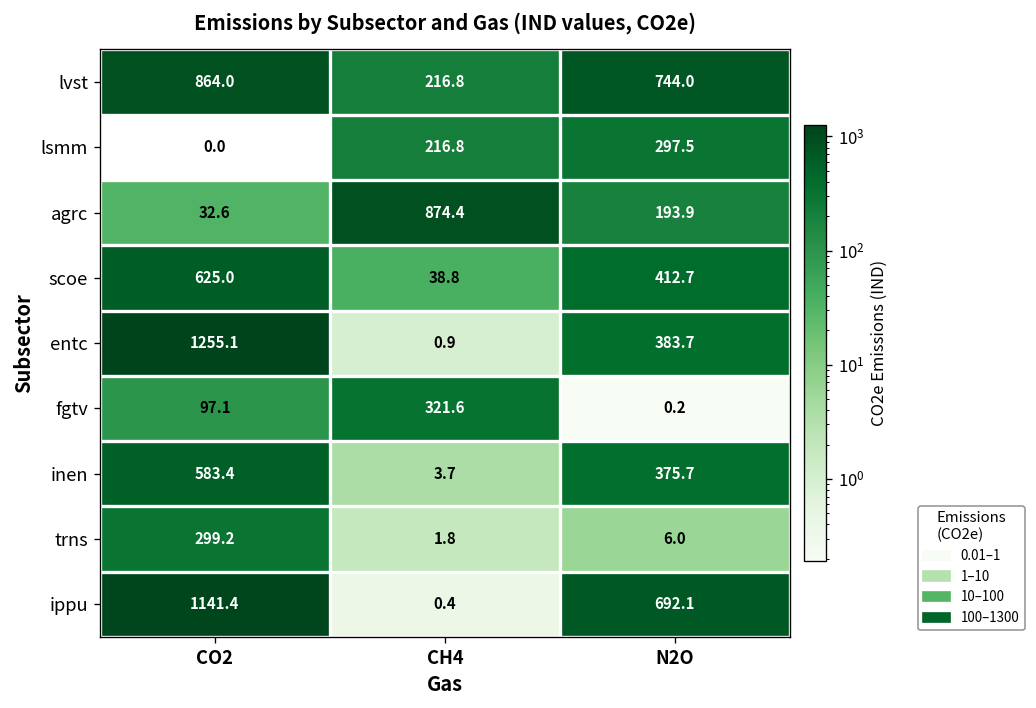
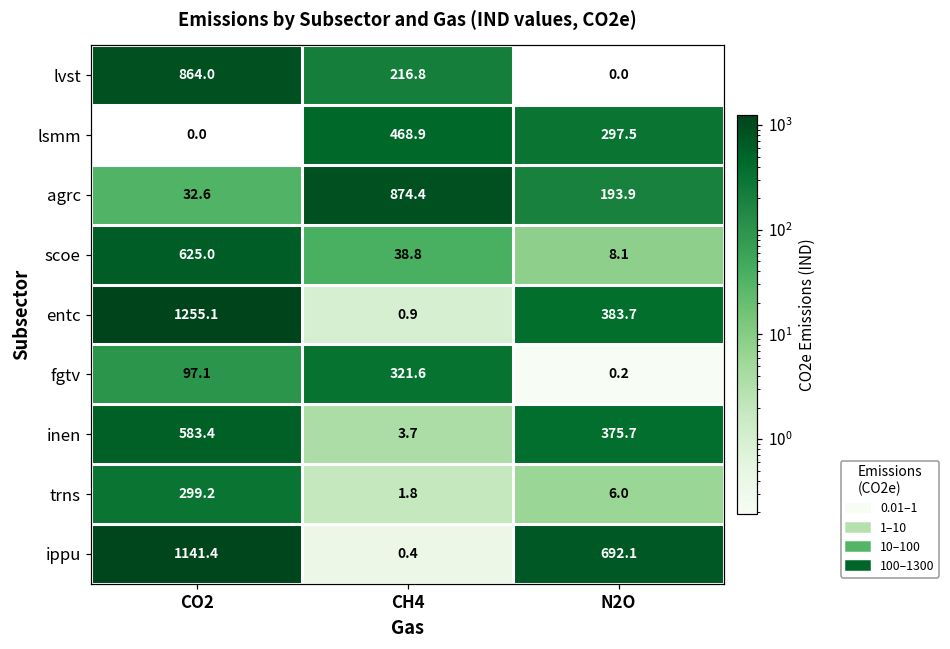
  {
    "lvst": {
      "CO2": 864.0,
      "CH4": 216.8,
-     "N2O": 744.0
+     "N2O": 0.0
    },
    "lsmm": {
      "CO2": 0.0,
-     "CH4": 216.8,
+     "CH4": 468.9,
      "N2O": 297.5
    },
    "agrc": {
      "CO2": 32.6,
      "CH4": 874.4,
      "N2O": 193.9
    },
    "scoe": {
      "CO2": 625.0,
      "CH4": 38.8,
-     "N2O": 412.7
+     "N2O": 8.1
    },
    "entc": {
      "CO2": 1255.1,
      "CH4": 0.9,
      "N2O": 383.7
    },
    "fgtv": {
      "CO2": 97.1,
      "CH4": 321.6,
      "N2O": 0.2
    },
    "inen": {
      "CO2": 583.4,
      "CH4": 3.7,
      "N2O": 375.7
    },
    "trns": {
      "CO2": 299.2,
      "CH4": 1.8,
      "N2O": 6.0
    },
    "ippu": {
      "CO2": 1141.4,
      "CH4": 0.4,
      "N2O": 692.1
    }
  }
